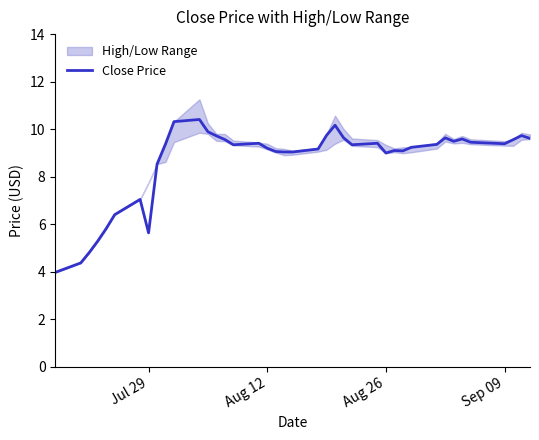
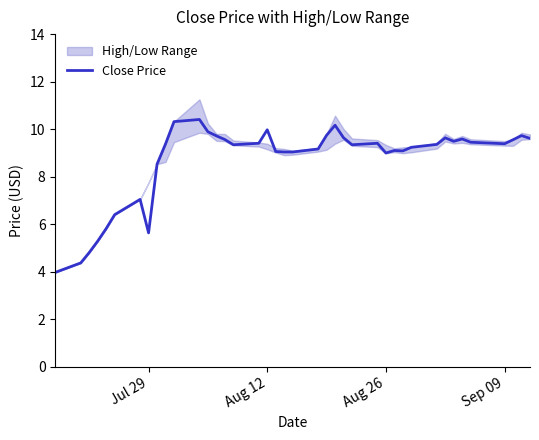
  {
    "Close Price": {
      "Jul 29": 5.6,
-     "Aug 12": 9.2,
+     "Aug 12": 10.0,
      "Aug 26": 9.0,
      "Sep 09": 9.4
    }
  }
